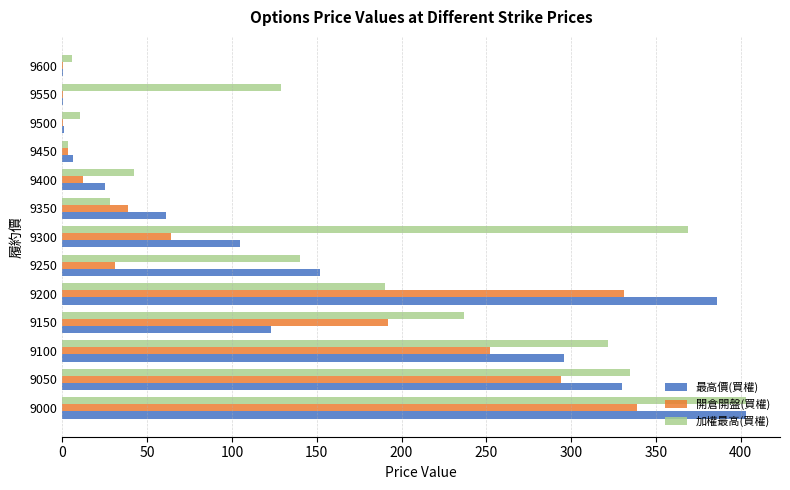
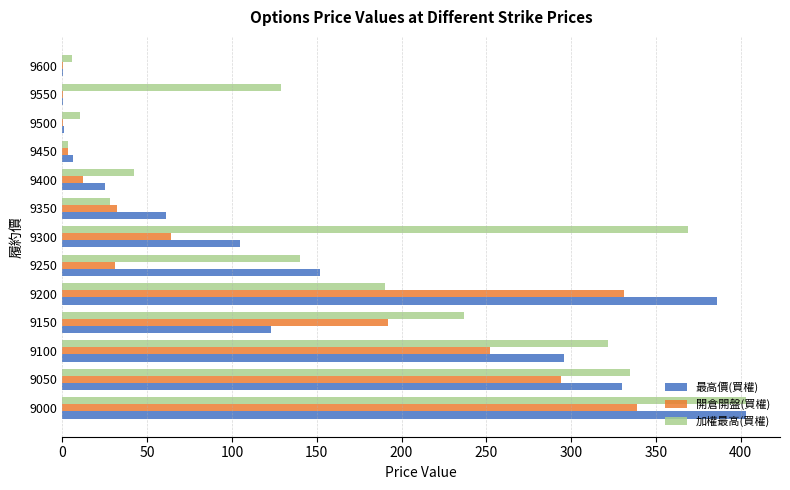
  {
    "最高價(買權)": {
      "9450": 6,
      "9400": 25,
      "9350": 61,
      "9300": 105,
      "9250": 152,
      "9200": 386,
      "9150": 123,
      "9100": 296,
      "9050": 330,
      "9000": 403
    },
    "開倉開盤(買權)": {
      "9450": 3,
      "9400": 13,
-     "9350": 39,
+     "9350": 32,
      "9300": 64,
      "9250": 31,
      "9200": 331,
      "9150": 192,
      "9100": 252,
      "9050": 294,
      "9000": 339
    },
    "加權最高(買權)": {
      "9600": 6,
      "9550": 129,
      "9500": 11,
      "9450": 3,
      "9400": 42,
      "9350": 28,
      "9300": 369,
      "9250": 140,
      "9200": 190,
      "9150": 237,
      "9100": 322,
      "9050": 335,
      "9000": 403
    }
  }
